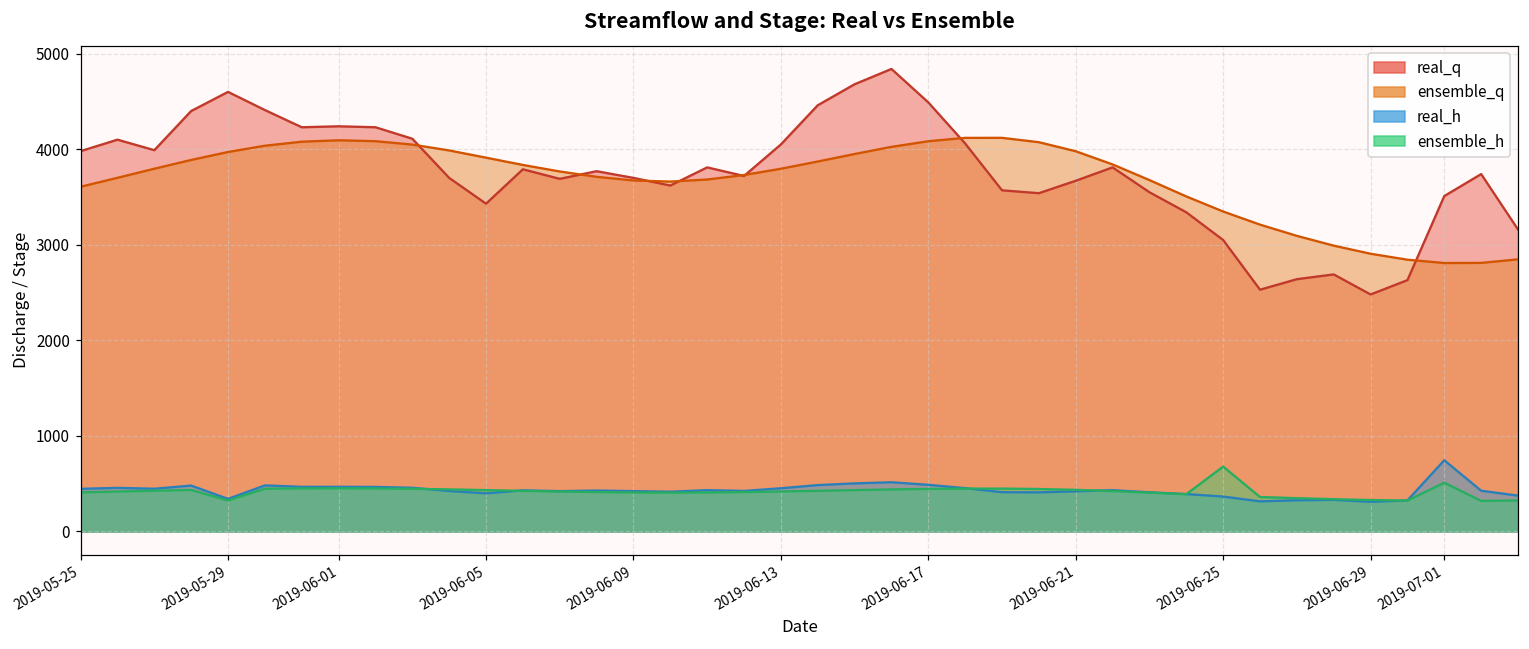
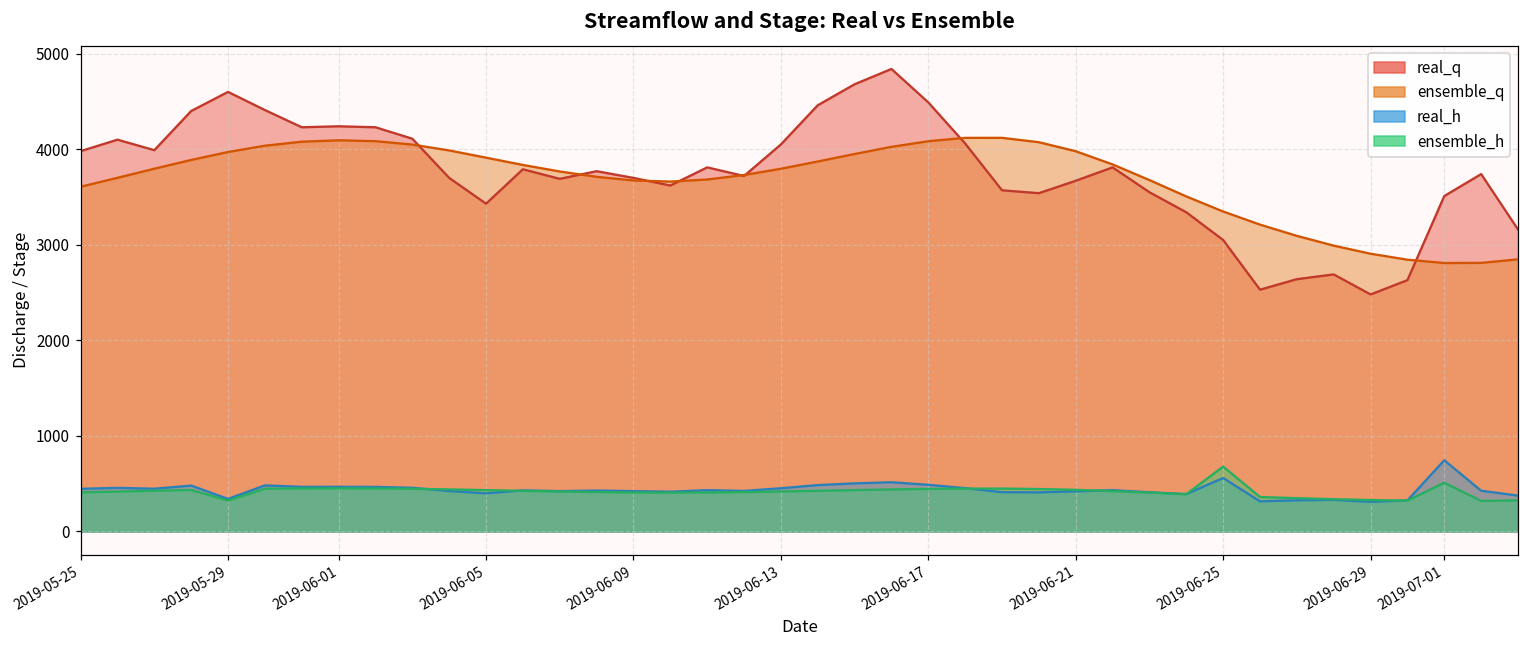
  {
    "real_h": {
      "2019-05-25": 400,
      "2019-06-05": 400,
      "2019-06-13": 500,
      "2019-06-17": 500,
-     "2019-06-25": 400,
+     "2019-06-25": 600,
      "2019-07-01": 700
    },
    "ensemble_h": {
      "2019-05-25": 400,
      "2019-06-05": 400,
      "2019-06-13": 400,
      "2019-06-17": 400,
      "2019-06-25": 700,
      "2019-07-01": 500
    }
  }
